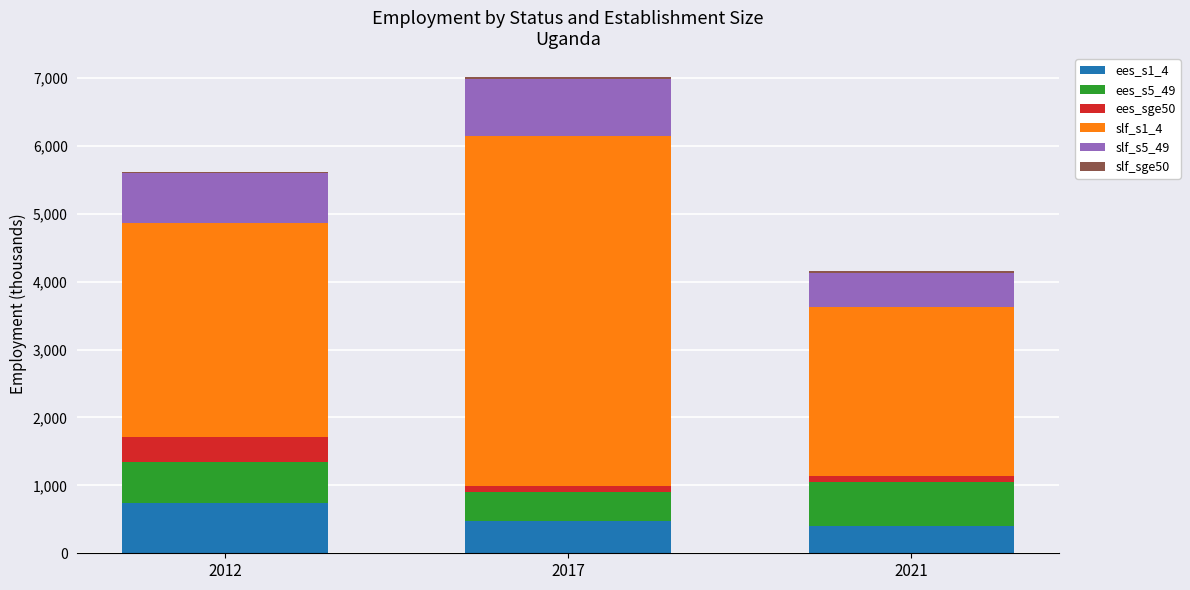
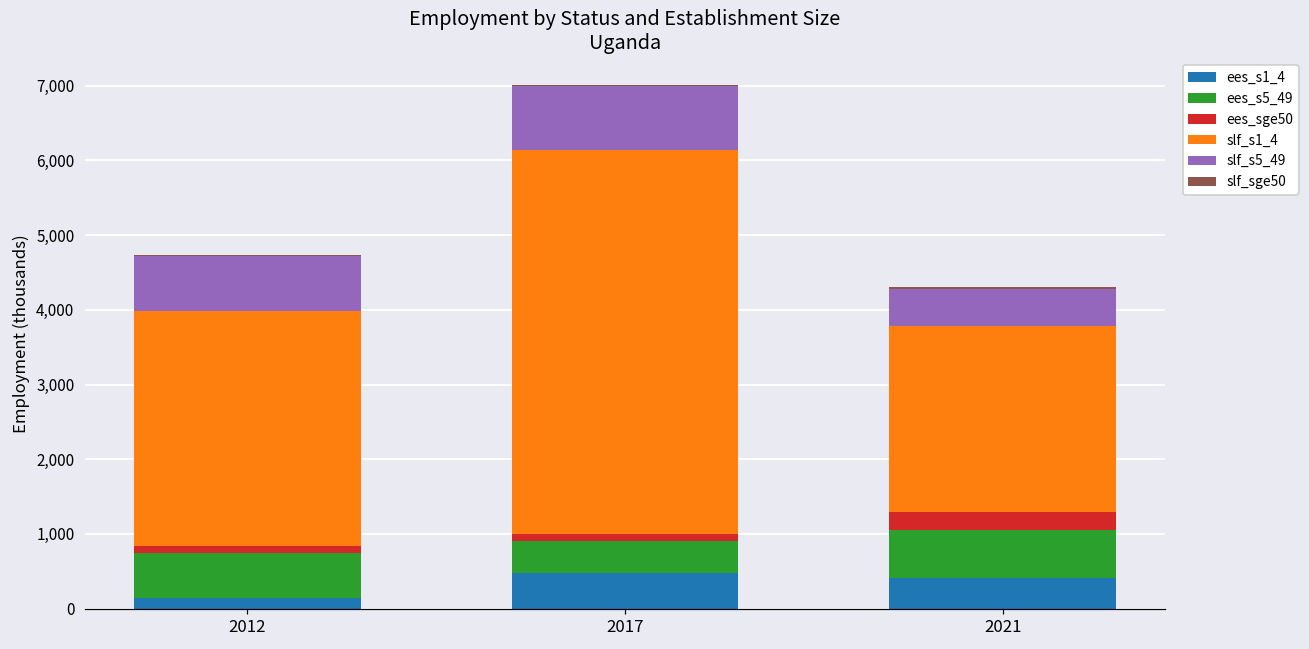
  {
    "ees_s1_4": {
-     "2012": "700",
+     "2012": "100",
      "2017": "500",
      "2021": "400"
    },
    "ees_s5_49": {
      "2012": "600",
      "2017": "400",
      "2021": "600"
    },
    "ees_sge50": {
-     "2012": "400",
+     "2012": "100",
      "2017": "100",
-     "2021": "100"
+     "2021": "200"
    },
    "slf_s1_4": {
      "2012": "3,100",
      "2017": "5,100",
      "2021": "2,500"
    },
    "slf_s5_49": {
      "2012": "700",
      "2017": "800",
      "2021": "500"
    }
  }
